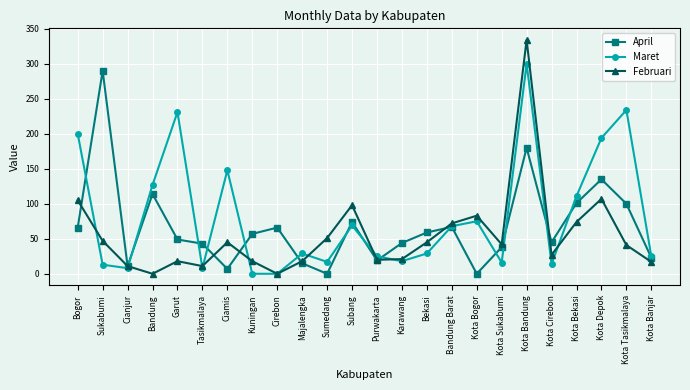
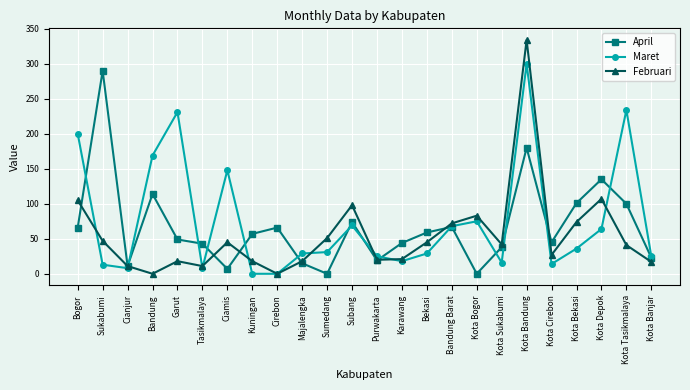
  {
    "Maret": {
      "Bogor": 200,
      "Sukabumi": 10,
-     "Bandung": 130,
+     "Bandung": 170,
      "Garut": 230,
      "Ciamis": 150,
      "Kuningan": 0,
      "Majalengka": 30,
-     "Sumedang": 20,
+     "Sumedang": 30,
      "Subang": 70,
      "Purwakarta": 30,
      "Bekasi": 30,
      "Kota Bogor": 80,
      "Kota Sukabumi": 20,
      "Kota Bandung": 300,
      "Kota Cirebon": 10,
-     "Kota Bekasi": 110,
-     "Kota Depok": 190,
+     "Kota Bekasi": 40,
+     "Kota Depok": 60,
      "Kota Tasikmalaya": 230
    }
  }
